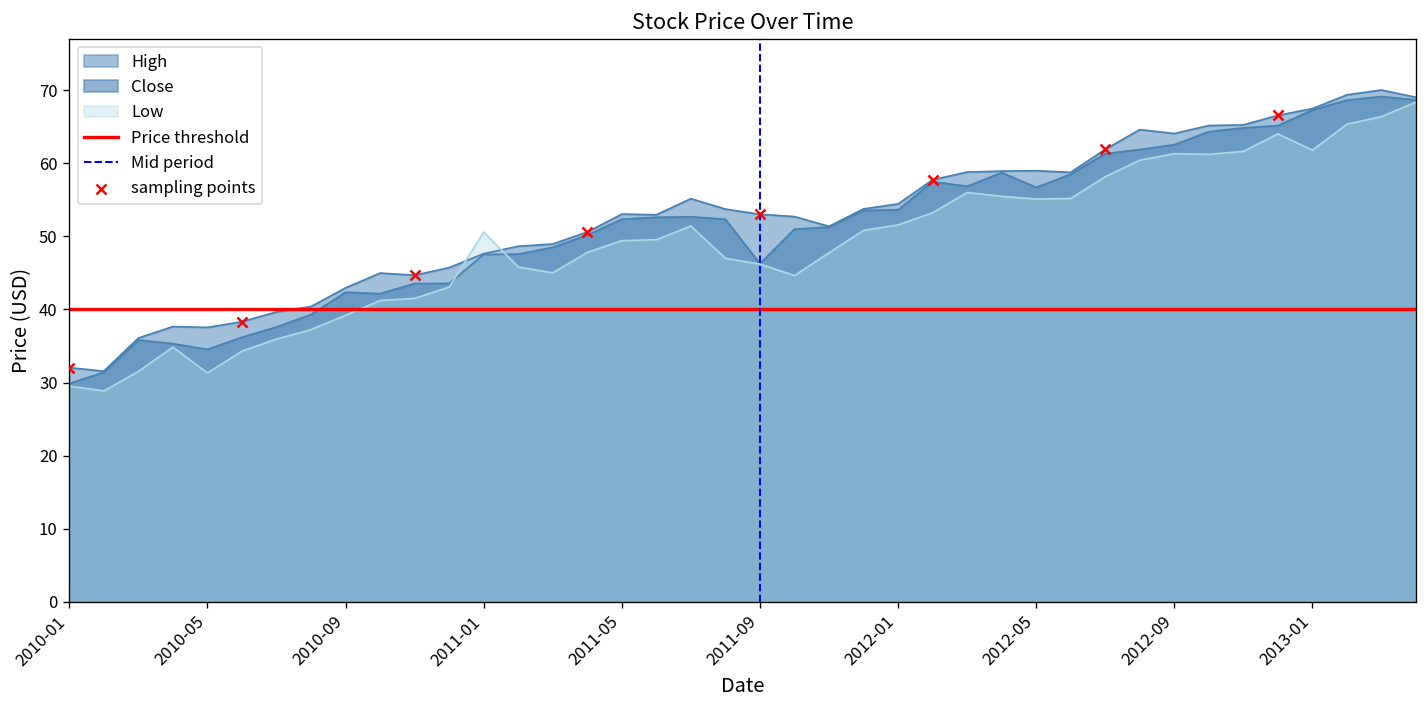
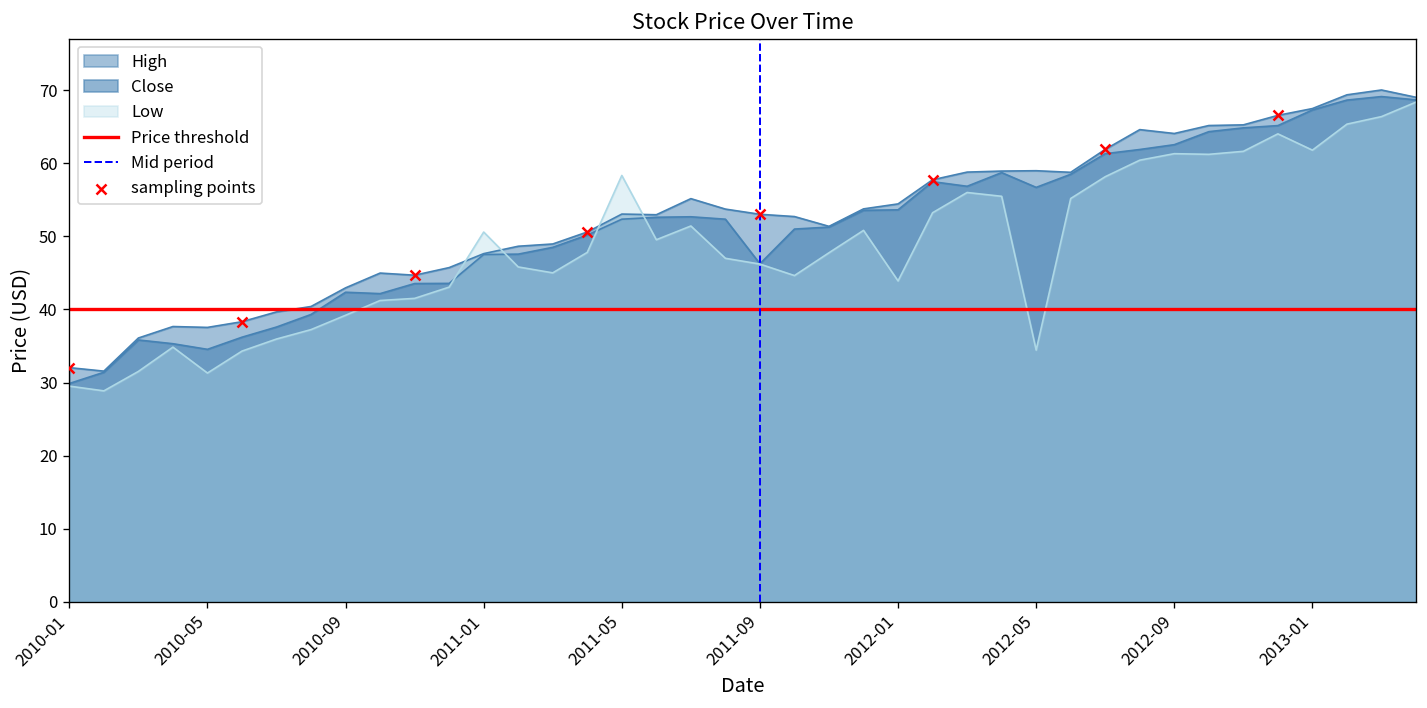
  {
    "Low": {
      "2010-05": 31,
      "2010-09": 39,
      "2011-01": 51,
-     "2011-05": 49,
-     "2012-01": 52,
-     "2012-05": 55,
+     "2011-05": 58,
+     "2012-01": 44,
+     "2012-05": 34,
      "2012-09": 61,
      "2013-01": 62
    }
  }
